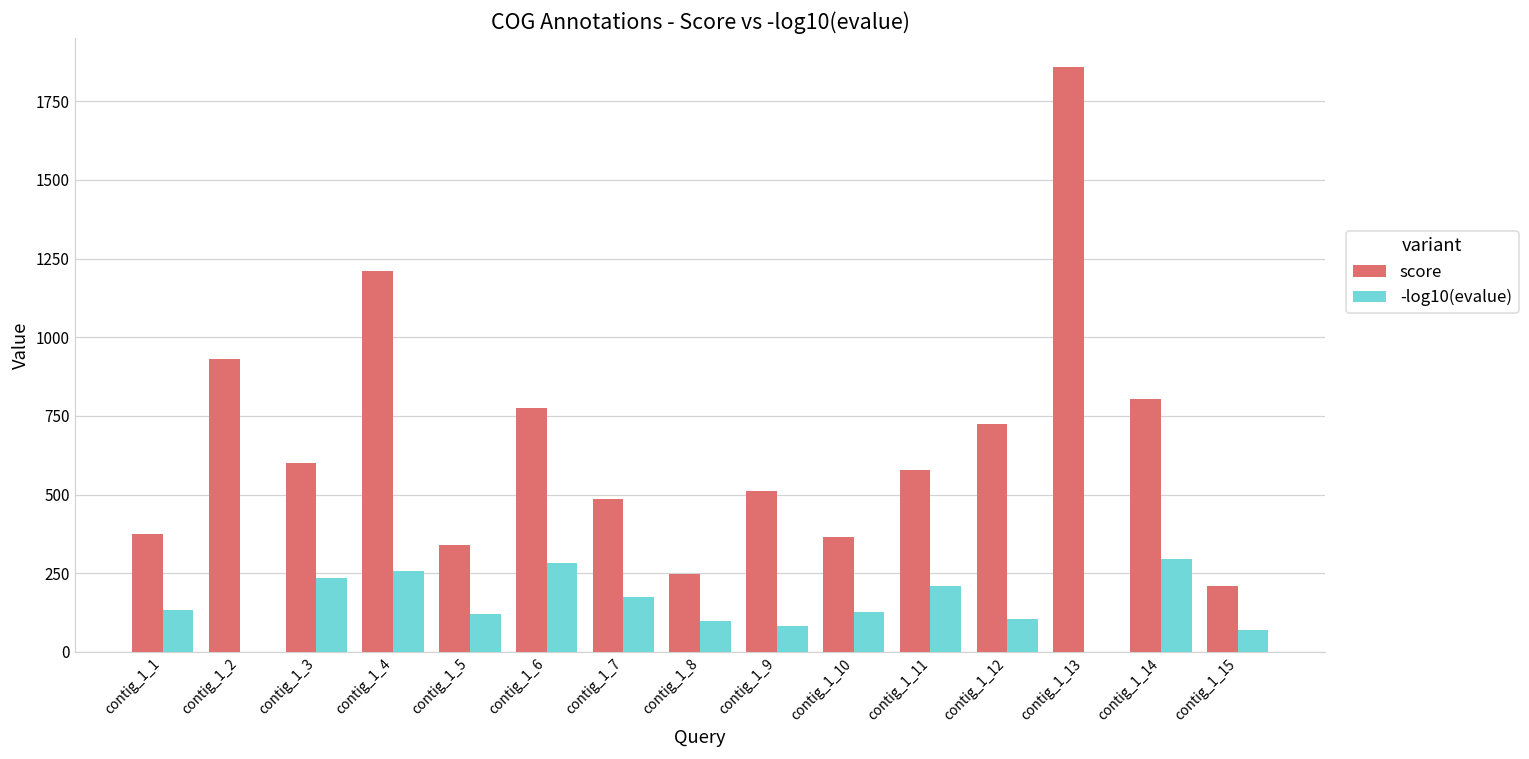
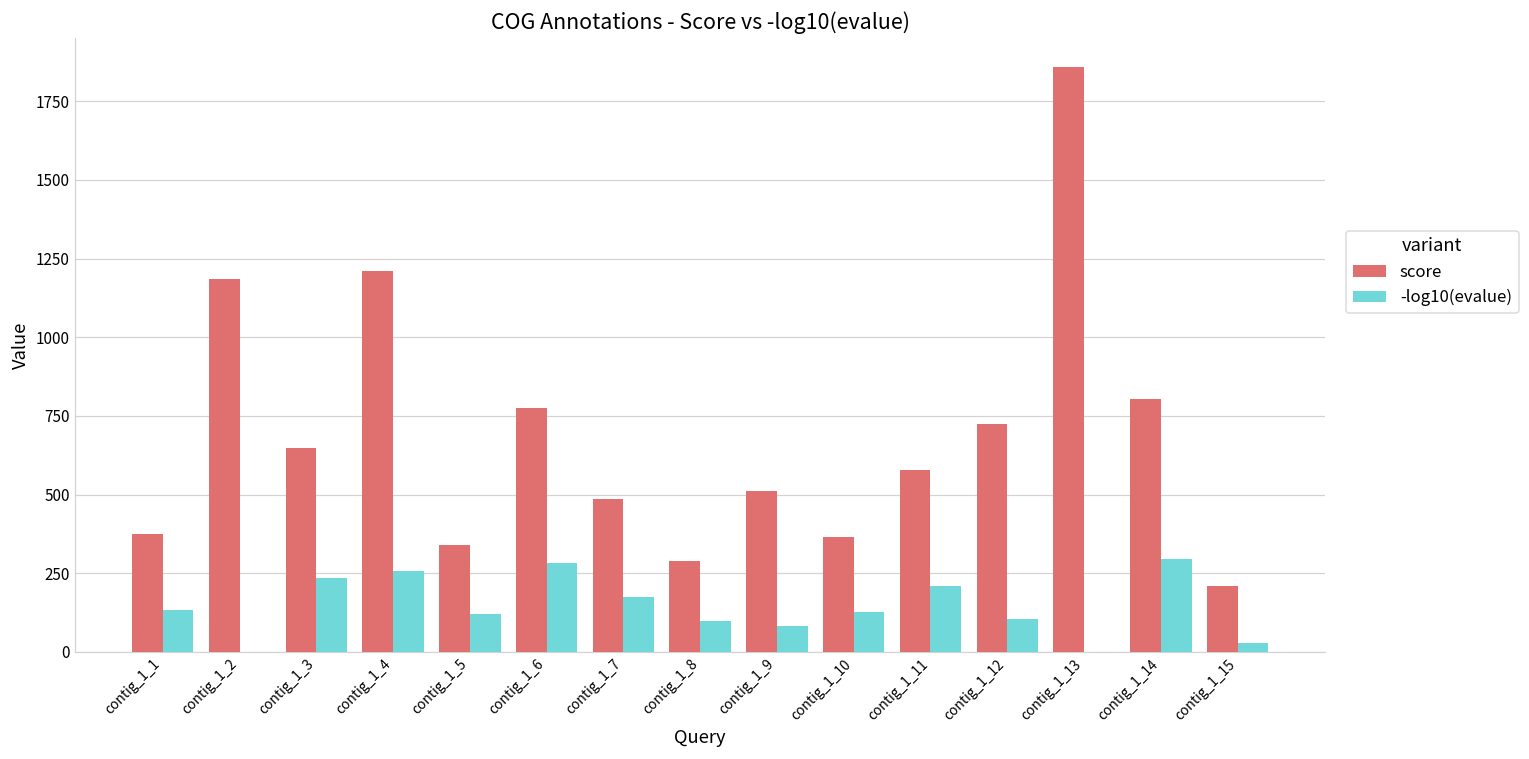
  {
    "score": {
      "contig_1_1": 380,
-     "contig_1_2": 930,
-     "contig_1_3": 600,
+     "contig_1_2": 1180,
+     "contig_1_3": 650,
      "contig_1_4": 1210,
      "contig_1_5": 340,
      "contig_1_6": 780,
      "contig_1_7": 490,
-     "contig_1_8": 250,
+     "contig_1_8": 290,
      "contig_1_9": 510,
      "contig_1_10": 370,
      "contig_1_11": 580,
      "contig_1_12": 720,
      "contig_1_13": 1860,
      "contig_1_14": 810,
      "contig_1_15": 210
    },
    "-log10(evalue)": {
      "contig_1_1": 130,
      "contig_1_2": 0,
      "contig_1_3": 240,
      "contig_1_4": 260,
      "contig_1_5": 120,
      "contig_1_6": 280,
      "contig_1_7": 170,
      "contig_1_8": 100,
      "contig_1_9": 80,
      "contig_1_10": 130,
      "contig_1_11": 210,
      "contig_1_12": 100,
      "contig_1_13": 0,
      "contig_1_14": 300,
-     "contig_1_15": 70
+     "contig_1_15": 30
    }
  }
